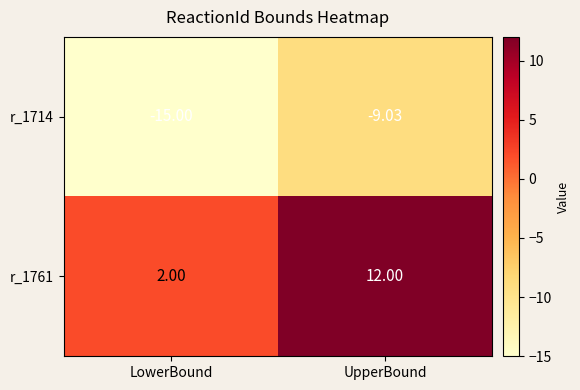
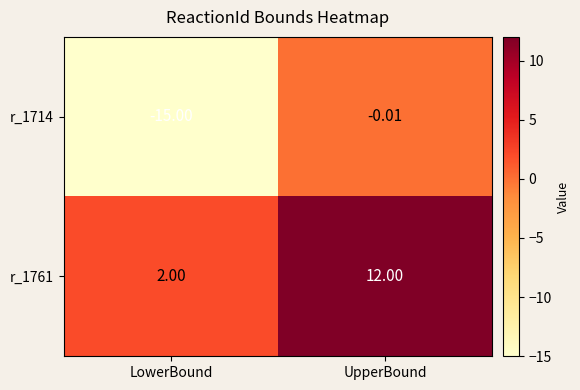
  {
    "r_1714": {
      "LowerBound": -15.00,
-     "UpperBound": -9.03
+     "UpperBound": -0.01
    },
    "r_1761": {
      "LowerBound": 2.00,
      "UpperBound": 12.00
    }
  }
